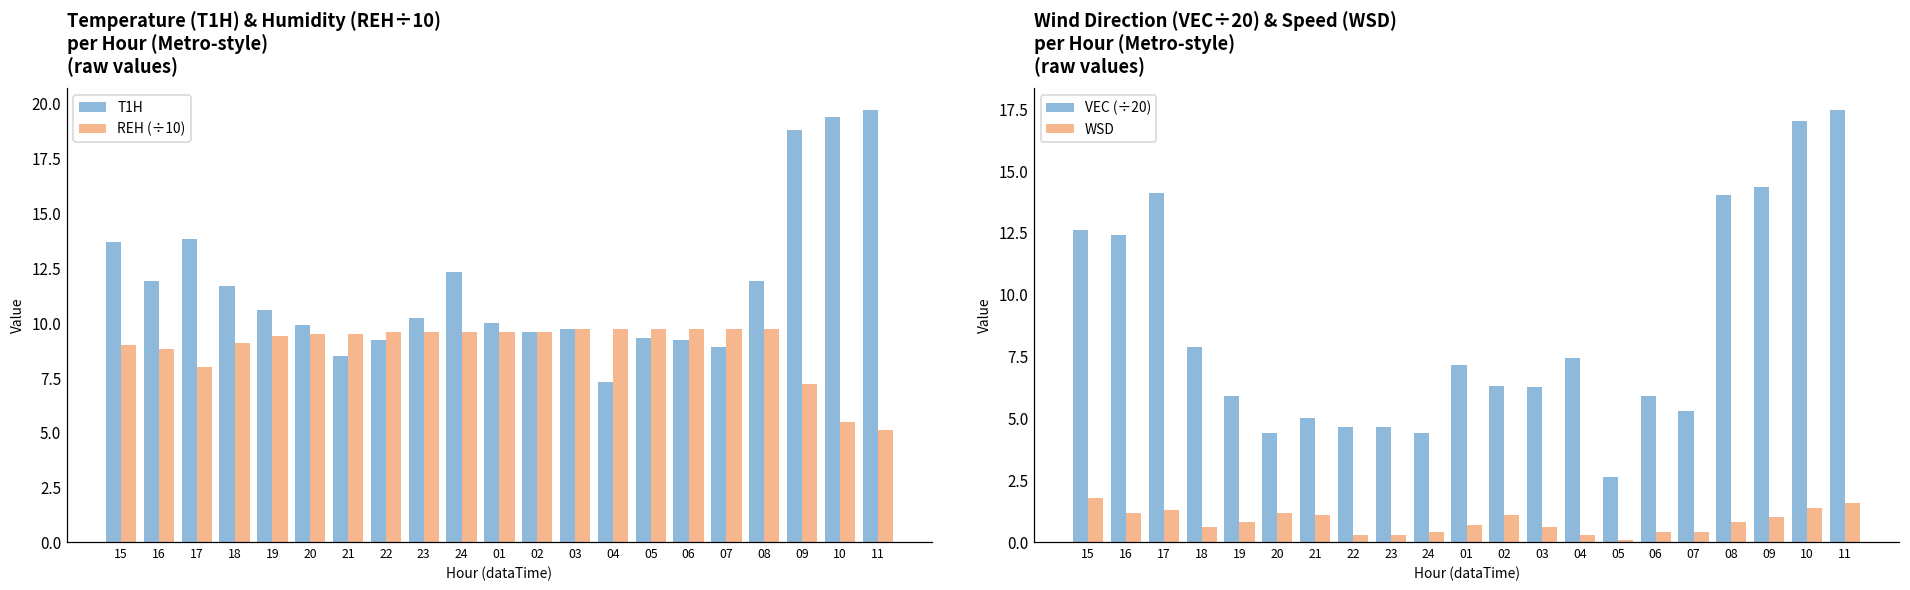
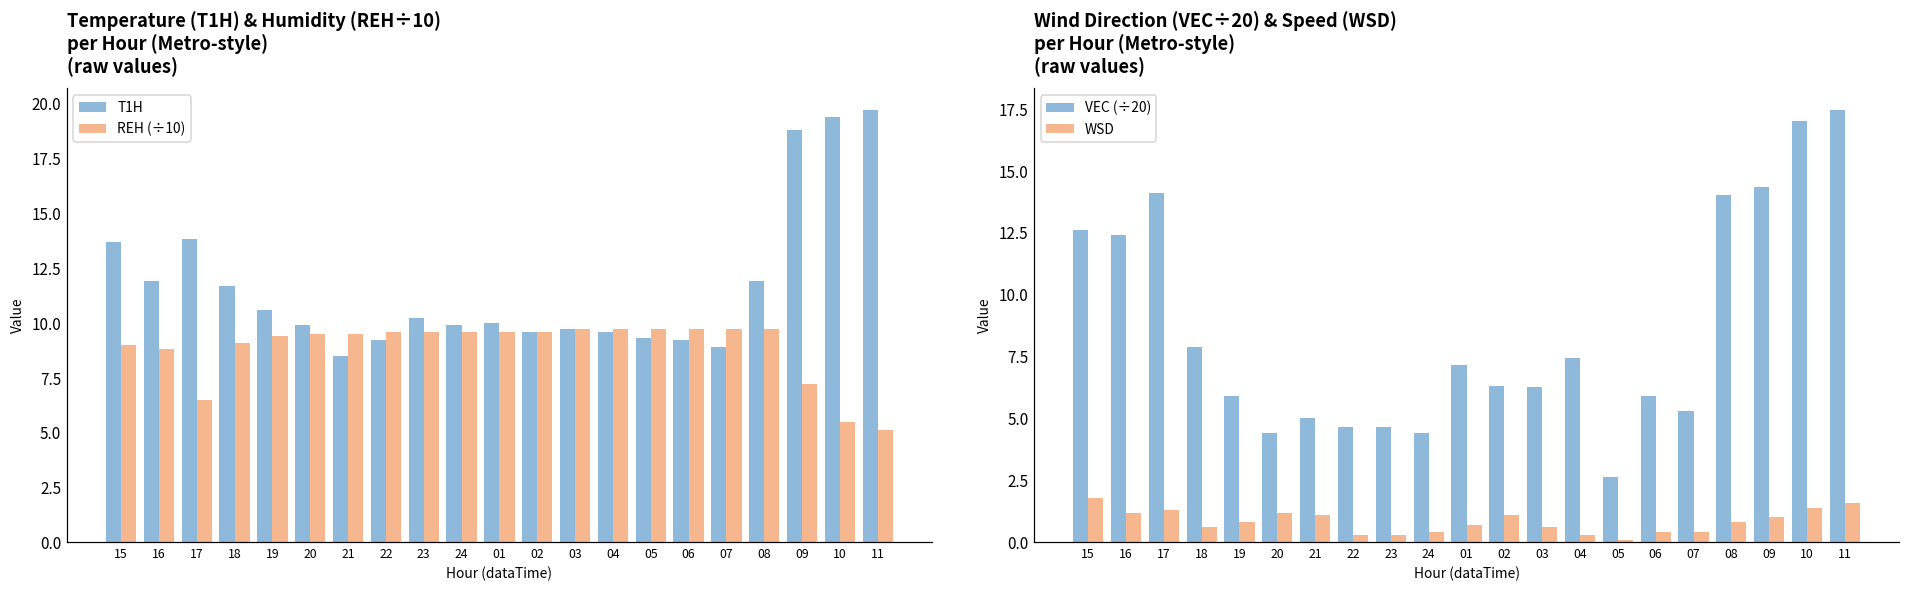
  {
    "Temperature (T1H) & Humidity (REH÷10) per Hour (Metro-style) (raw values)": {
      "T1H": {
        "15": 13.7,
        "16": 11.9,
        "17": 13.8,
        "18": 11.7,
        "19": 10.6,
        "20": 9.9,
        "21": 8.5,
        "22": 9.2,
        "23": 10.2,
-       "24": 12.3,
+       "24": 9.9,
        "01": 10.0,
        "02": 9.6,
        "03": 9.7,
-       "04": 7.3,
+       "04": 9.6,
        "05": 9.3,
        "06": 9.2,
        "07": 8.9,
        "08": 11.9,
        "09": 18.8,
        "10": 19.4,
        "11": 19.7
      },
      "REH (÷10)": {
        "15": 9.0,
        "16": 8.8,
-       "17": 8.0,
+       "17": 6.5,
        "18": 9.1,
        "19": 9.4,
        "20": 9.5,
        "21": 9.5,
        "22": 9.6,
        "23": 9.6,
        "24": 9.6,
        "01": 9.6,
        "02": 9.6,
        "03": 9.7,
        "04": 9.7,
        "05": 9.7,
        "06": 9.7,
        "07": 9.7,
        "08": 9.7,
        "09": 7.2,
        "10": 5.5,
        "11": 5.1
      }
    },
    "Wind Direction (VEC÷20) & Speed (WSD) per Hour (Metro-style) (raw values)": {
      "VEC (÷20)": {
        "15": 12.6,
        "16": 12.4,
        "17": 14.1,
        "18": 7.9,
        "19": 5.9,
        "20": 4.4,
        "21": 5.0,
        "22": 4.7,
        "23": 4.7,
        "24": 4.4,
        "01": 7.2,
        "02": 6.3,
        "03": 6.3,
        "04": 7.5,
        "05": 2.7,
        "06": 5.9,
        "07": 5.3,
        "08": 14.0,
        "09": 14.4,
        "10": 17.0,
        "11": 17.5
      },
      "WSD": {
        "15": 1.8,
        "16": 1.2,
        "17": 1.3,
        "18": 0.6,
        "19": 0.8,
        "20": 1.2,
        "21": 1.1,
        "22": 0.3,
        "23": 0.3,
        "24": 0.4,
        "01": 0.7,
        "02": 1.1,
        "03": 0.6,
        "04": 0.3,
        "06": 0.4,
        "07": 0.4,
        "08": 0.8,
        "09": 1.0,
        "10": 1.4,
        "11": 1.6
      }
    }
  }
